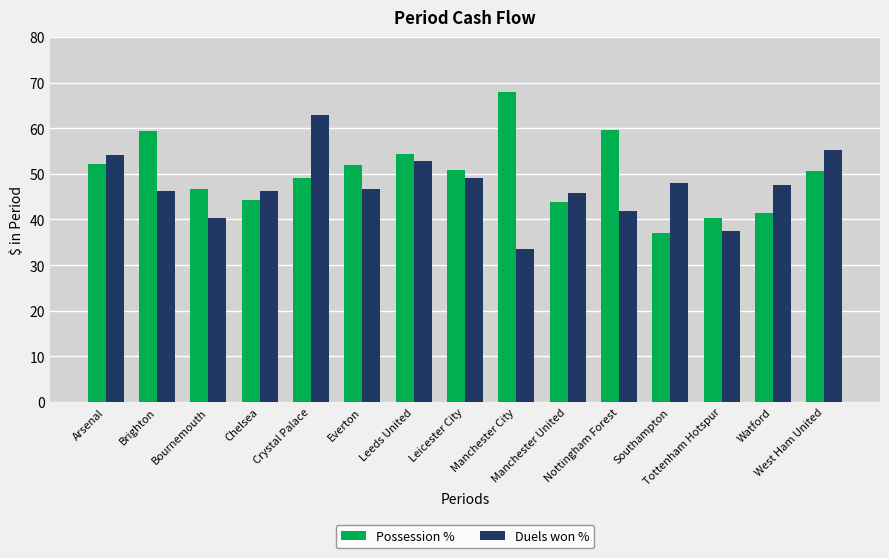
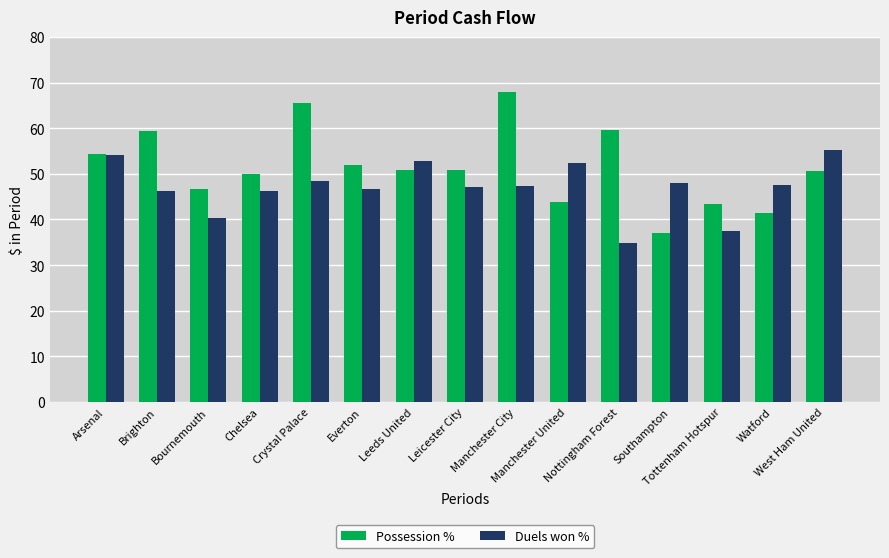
  {
    "Possession %": {
-     "Arsenal": 52,
+     "Arsenal": 54,
      "Brighton": 59,
      "Bournemouth": 47,
-     "Chelsea": 44,
-     "Crystal Palace": 49,
+     "Chelsea": 50,
+     "Crystal Palace": 66,
      "Everton": 52,
-     "Leeds United": 54,
+     "Leeds United": 51,
      "Leicester City": 51,
      "Manchester City": 68,
      "Manchester United": 44,
      "Nottingham Forest": 60,
      "Southampton": 37,
-     "Tottenham Hotspur": 40,
+     "Tottenham Hotspur": 43,
      "Watford": 41,
      "West Ham United": 51
    },
    "Duels won %": {
      "Arsenal": 54,
      "Brighton": 46,
      "Bournemouth": 40,
      "Chelsea": 46,
-     "Crystal Palace": 63,
+     "Crystal Palace": 49,
      "Everton": 47,
      "Leeds United": 53,
-     "Leicester City": 49,
-     "Manchester City": 34,
-     "Manchester United": 46,
-     "Nottingham Forest": 42,
+     "Leicester City": 47,
+     "Manchester City": 47,
+     "Manchester United": 52,
+     "Nottingham Forest": 35,
      "Southampton": 48,
      "Tottenham Hotspur": 37,
      "Watford": 48,
      "West Ham United": 55
    }
  }
